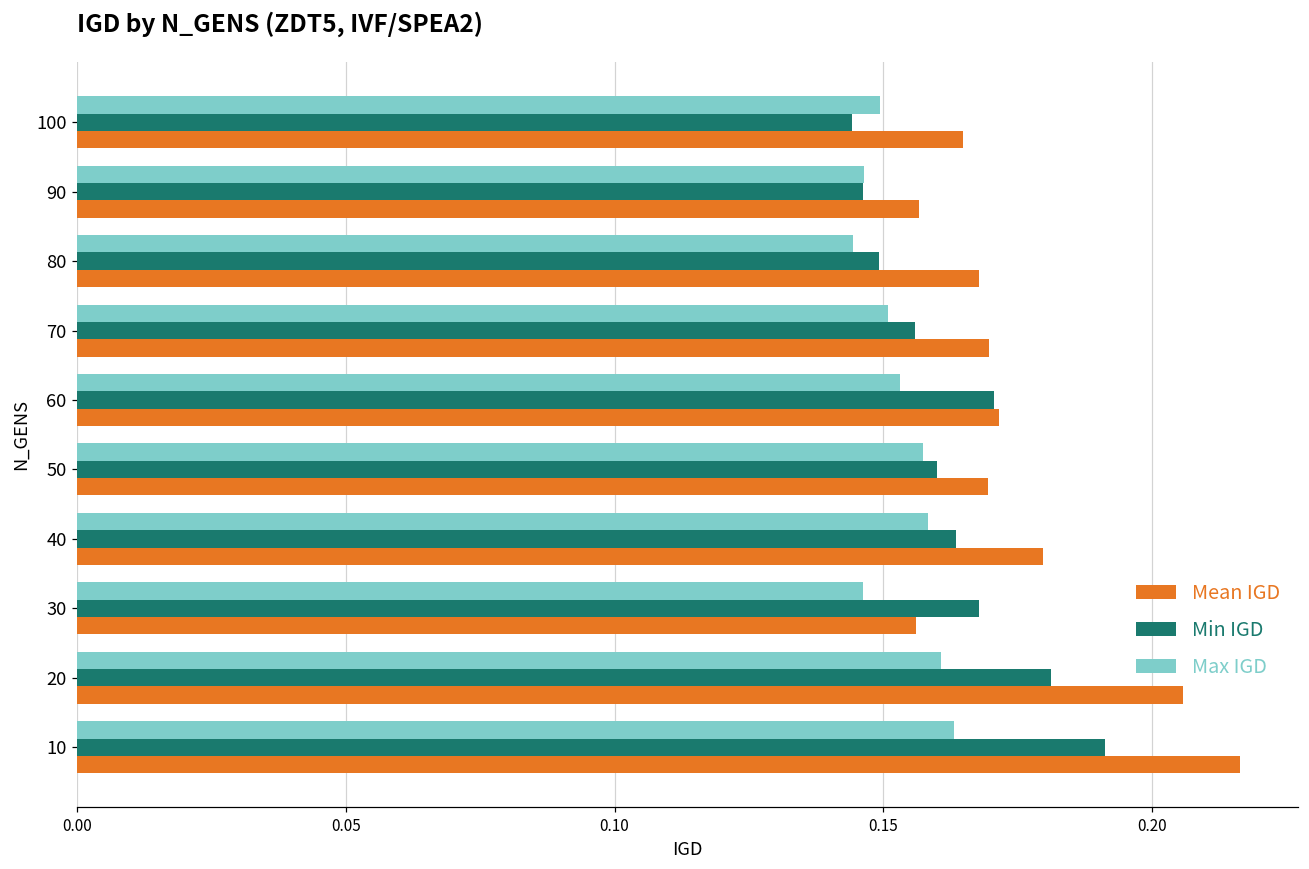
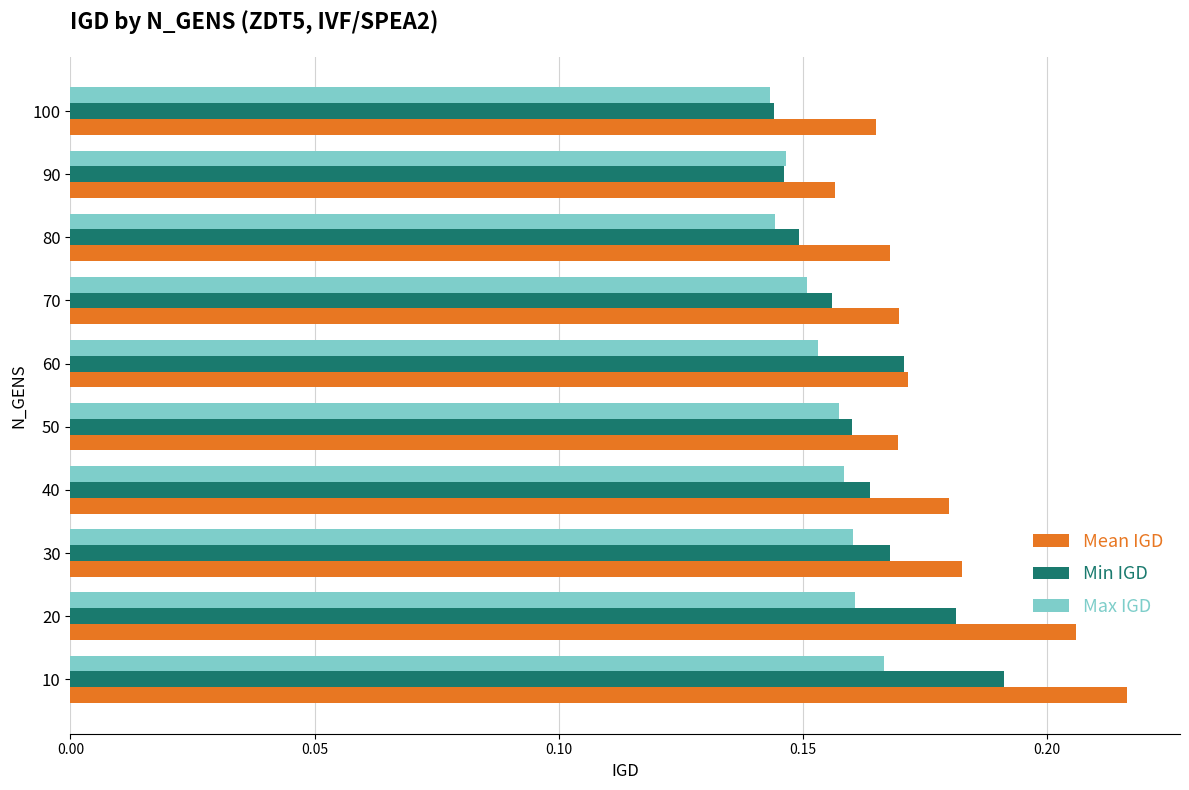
  {
    "Mean IGD": {
      "100": 0.165,
      "90": 0.157,
      "80": 0.168,
      "70": 0.170,
      "60": 0.171,
      "50": 0.170,
      "40": 0.180,
-     "30": 0.156,
+     "30": 0.183,
      "20": 0.206,
      "10": 0.216
    },
    "Min IGD": {
      "100": 0.144,
      "90": 0.146,
      "80": 0.149,
      "70": 0.156,
      "60": 0.171,
      "50": 0.160,
      "40": 0.164,
      "30": 0.168,
      "20": 0.181,
      "10": 0.191
    },
    "Max IGD": {
-     "100": 0.149,
+     "100": 0.143,
      "90": 0.147,
      "80": 0.144,
      "70": 0.151,
      "60": 0.153,
      "50": 0.157,
      "40": 0.158,
-     "30": 0.146,
+     "30": 0.160,
      "20": 0.161,
-     "10": 0.163
+     "10": 0.167
    }
  }
